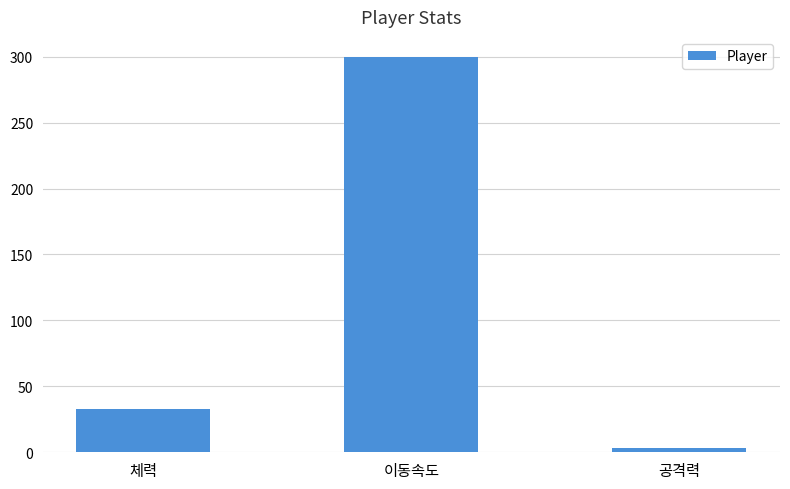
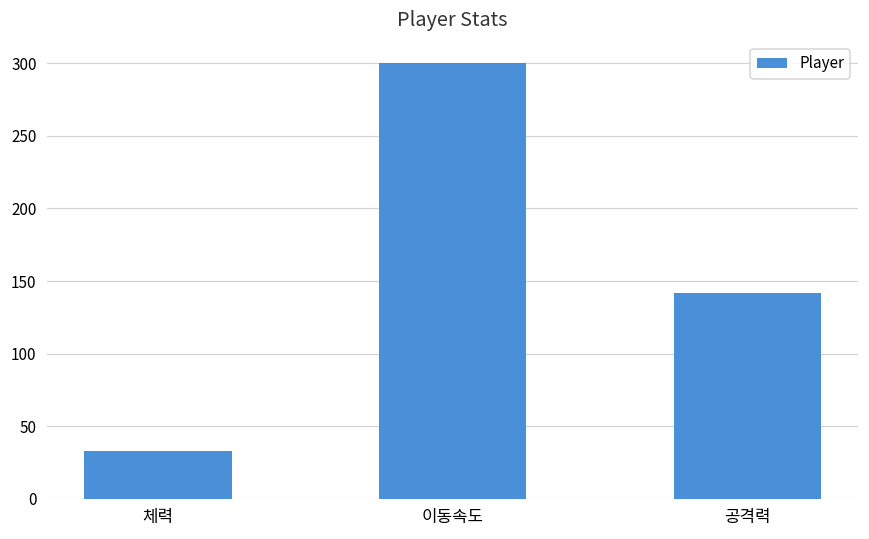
  {
    "체력": 33,
    "이동속도": 300,
-   "공격력": 3
+   "공격력": 142
  }
